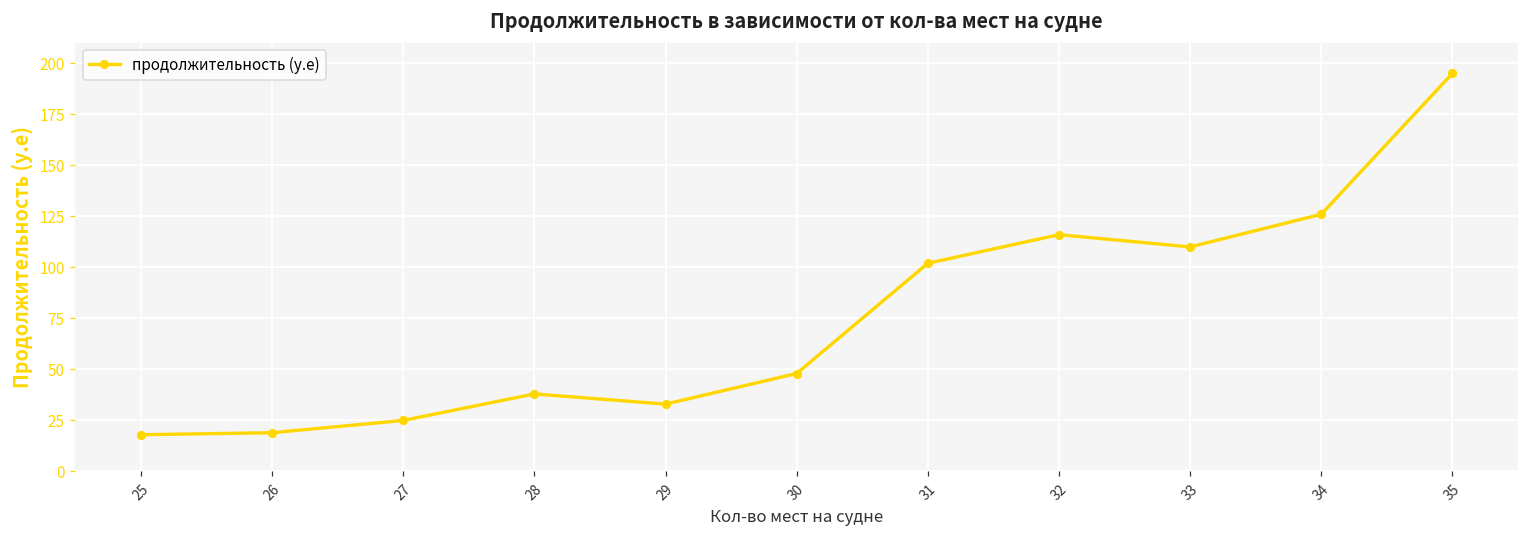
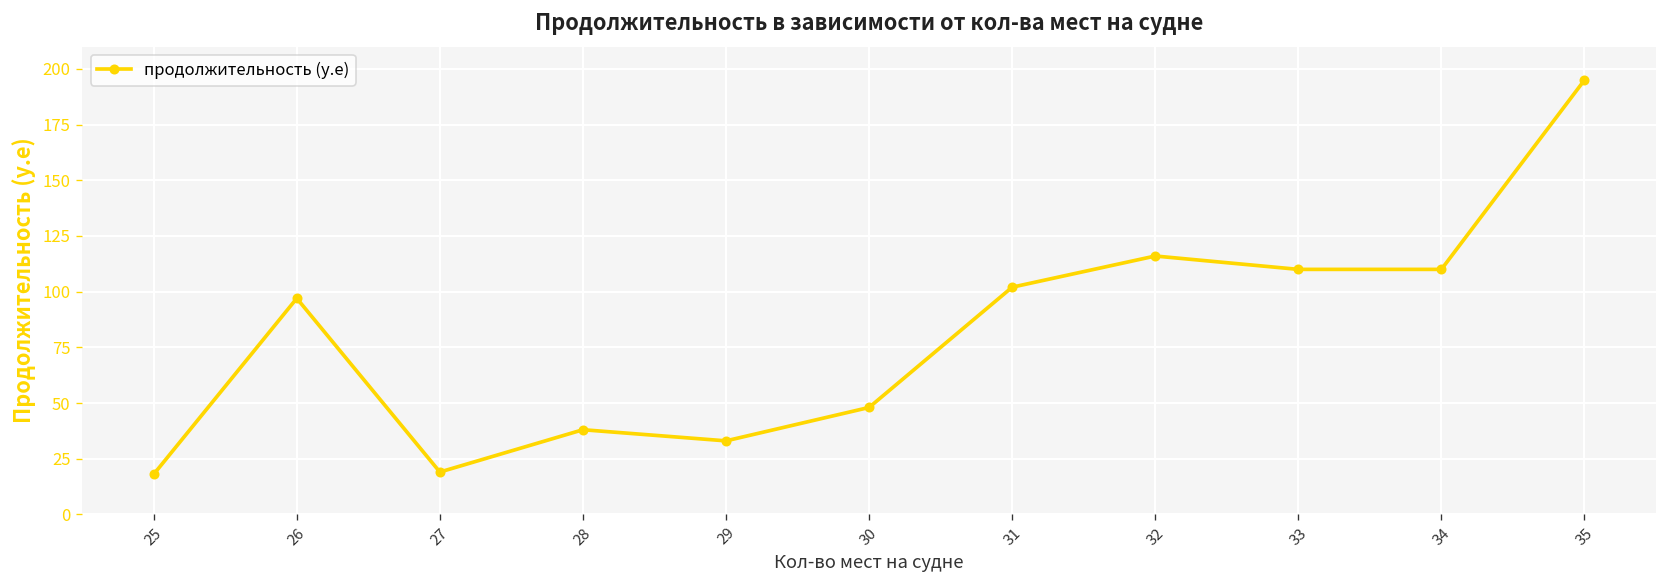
  {
    "25": 18,
-   "26": 19,
-   "27": 25,
+   "26": 97,
+   "27": 19,
    "28": 38,
    "29": 33,
    "30": 48,
    "31": 102,
    "32": 116,
    "33": 110,
-   "34": 126,
+   "34": 110,
    "35": 195
  }
